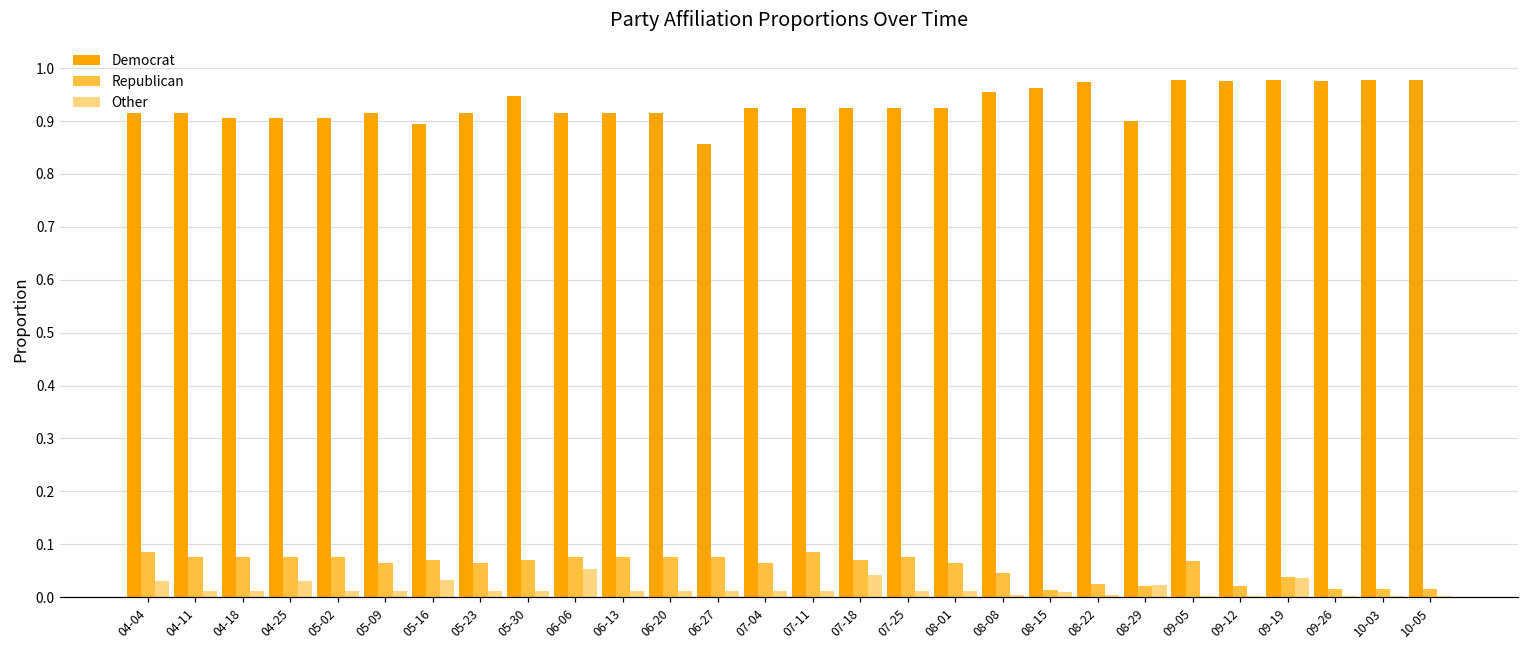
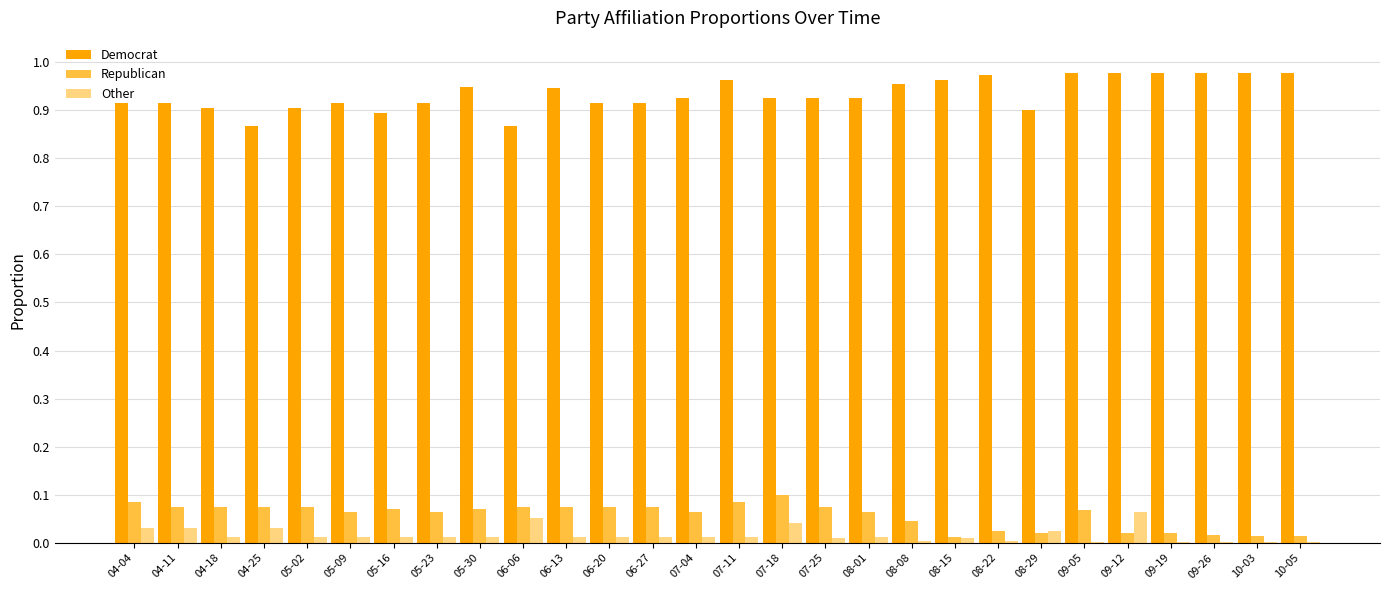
  {
    "Democrat": {
      "04-04": 0.92,
      "04-11": 0.92,
      "04-18": 0.91,
-     "04-25": 0.91,
+     "04-25": 0.87,
      "05-02": 0.91,
      "05-09": 0.92,
      "05-16": 0.89,
      "05-23": 0.92,
      "05-30": 0.95,
-     "06-06": 0.92,
-     "06-13": 0.92,
+     "06-06": 0.87,
+     "06-13": 0.95,
      "06-20": 0.92,
-     "06-27": 0.86,
+     "06-27": 0.92,
      "07-04": 0.93,
-     "07-11": 0.93,
+     "07-11": 0.96,
      "07-18": 0.93,
      "07-25": 0.93,
      "08-01": 0.93,
      "08-08": 0.96,
      "08-15": 0.96,
      "08-22": 0.97,
      "08-29": 0.90,
      "09-05": 0.98,
      "09-12": 0.98,
      "09-19": 0.98,
      "09-26": 0.98,
      "10-03": 0.98,
      "10-05": 0.98
    },
    "Republican": {
      "04-04": 0.09,
      "04-11": 0.08,
      "04-18": 0.08,
      "04-25": 0.08,
      "05-02": 0.08,
      "05-09": 0.07,
      "05-16": 0.07,
      "05-23": 0.07,
      "05-30": 0.07,
      "06-06": 0.08,
      "06-13": 0.08,
      "06-20": 0.08,
      "06-27": 0.08,
      "07-04": 0.07,
      "07-11": 0.09,
-     "07-18": 0.07,
+     "07-18": 0.10,
      "07-25": 0.08,
      "08-01": 0.07,
      "08-08": 0.05,
      "08-15": 0.01,
      "08-22": 0.02,
      "08-29": 0.02,
      "09-05": 0.07,
      "09-12": 0.02,
-     "09-19": 0.04,
+     "09-19": 0.02,
      "09-26": 0.02,
      "10-03": 0.01,
      "10-05": 0.01
    },
    "Other": {
      "04-04": 0.03,
-     "04-11": 0.01,
+     "04-11": 0.03,
      "04-18": 0.01,
      "04-25": 0.03,
      "05-02": 0.01,
      "05-09": 0.01,
-     "05-16": 0.03,
+     "05-16": 0.01,
      "05-23": 0.01,
      "05-30": 0.01,
      "06-06": 0.05,
      "06-13": 0.01,
      "06-20": 0.01,
      "06-27": 0.01,
      "07-04": 0.01,
      "07-11": 0.01,
      "07-18": 0.04,
      "07-25": 0.01,
      "08-01": 0.01,
      "08-15": 0.01,
      "08-29": 0.02,
-     "09-12": 0.00,
-     "09-19": 0.04
+     "09-12": 0.06,
+     "09-19": 0.00
    }
  }
